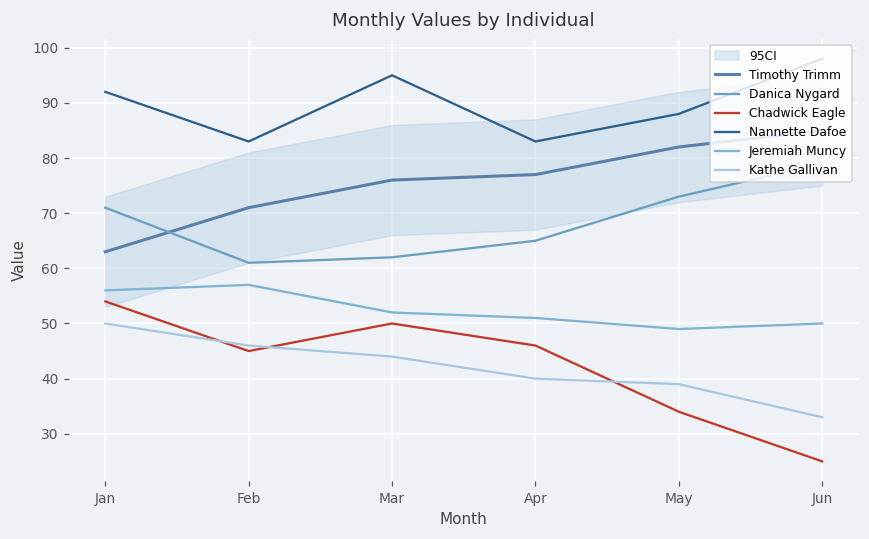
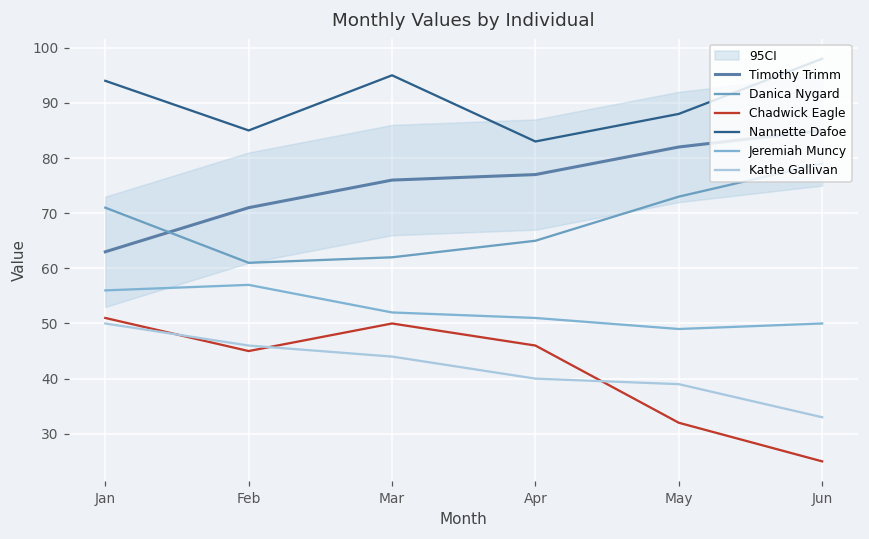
  {
    "Chadwick Eagle": {
-     "Jan": 54,
+     "Jan": 51,
      "Feb": 45,
      "Mar": 50,
      "Apr": 46,
-     "May": 34,
+     "May": 32,
      "Jun": 25
    },
    "Nannette Dafoe": {
-     "Jan": 92,
-     "Feb": 83,
+     "Jan": 94,
+     "Feb": 85,
      "Mar": 95,
      "Apr": 83,
      "May": 88
    }
  }
